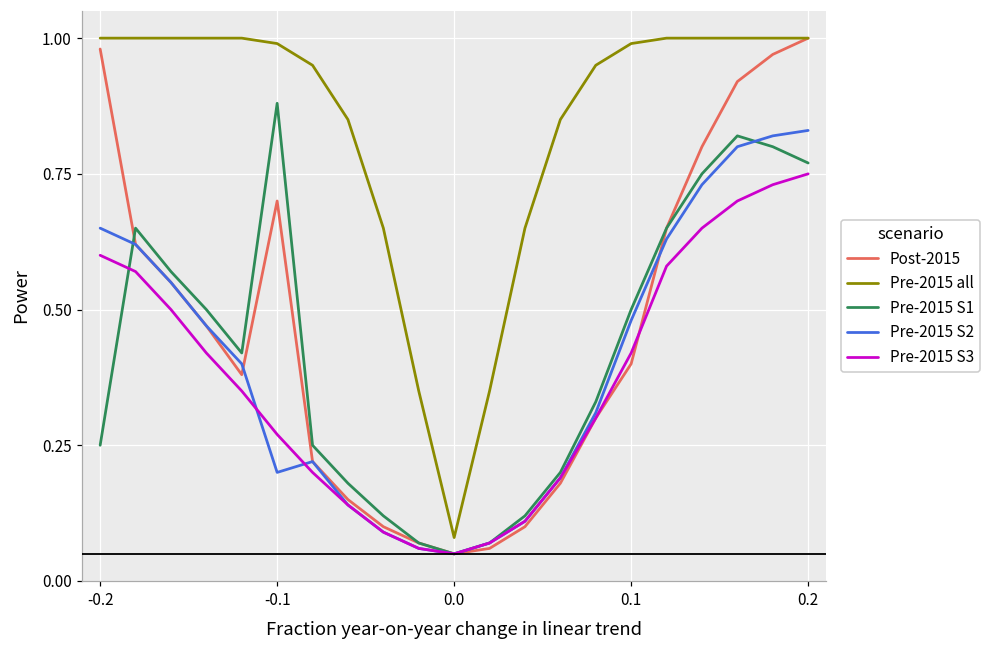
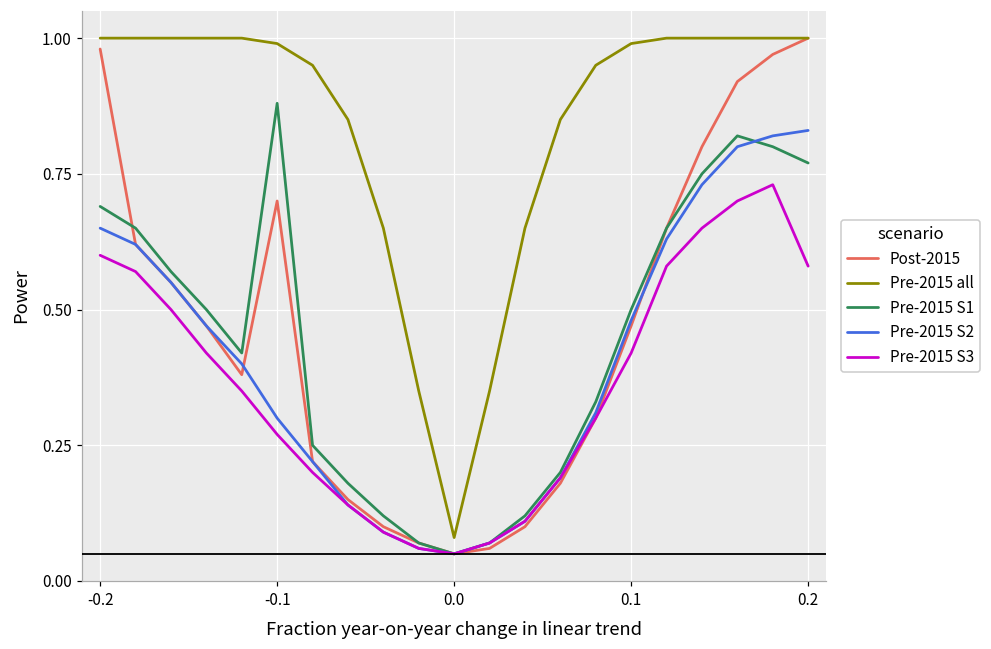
  {
    "Post-2015": {
      "-0.2": 0.98,
      "-0.1": 0.70,
-     "0.1": 0.40
+     "0.1": 0.47
    },
    "Pre-2015 all": {
      "-0.2": 1.00,
      "-0.1": 0.99,
      "0.0": 0.08,
      "0.1": 0.99
    },
    "Pre-2015 S1": {
-     "-0.2": 0.25,
+     "-0.2": 0.69,
      "-0.1": 0.88,
      "0.1": 0.50,
      "0.2": 0.77
    },
    "Pre-2015 S2": {
      "-0.2": 0.65,
-     "-0.1": 0.2,
+     "-0.1": 0.3,
      "0.1": 0.48,
      "0.2": 0.83
    },
    "Pre-2015 S3": {
      "-0.2": 0.60,
      "-0.1": 0.27,
      "0.1": 0.42,
-     "0.2": 0.75
+     "0.2": 0.58
    }
  }
